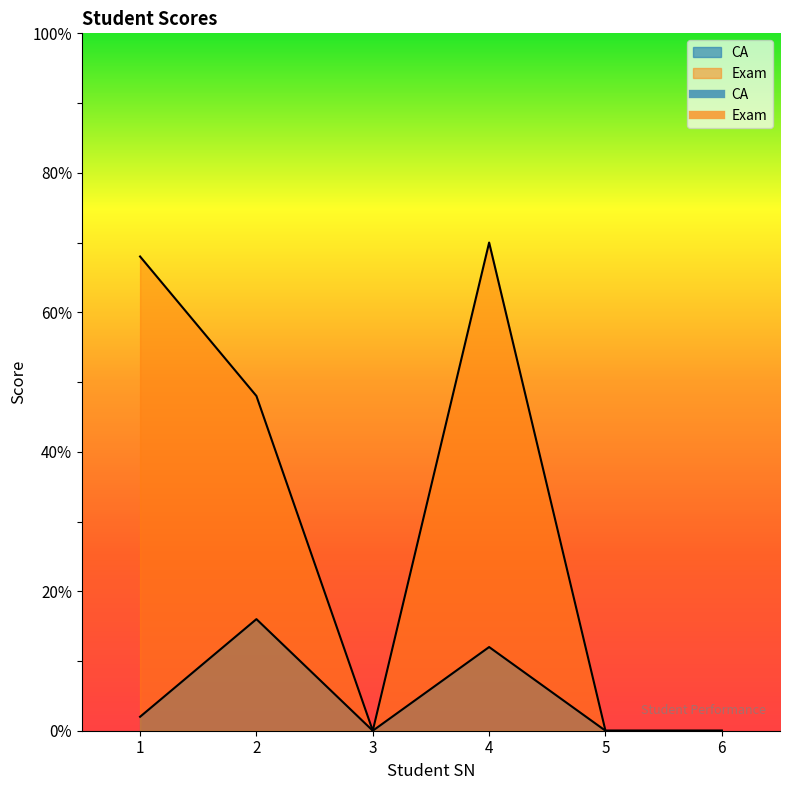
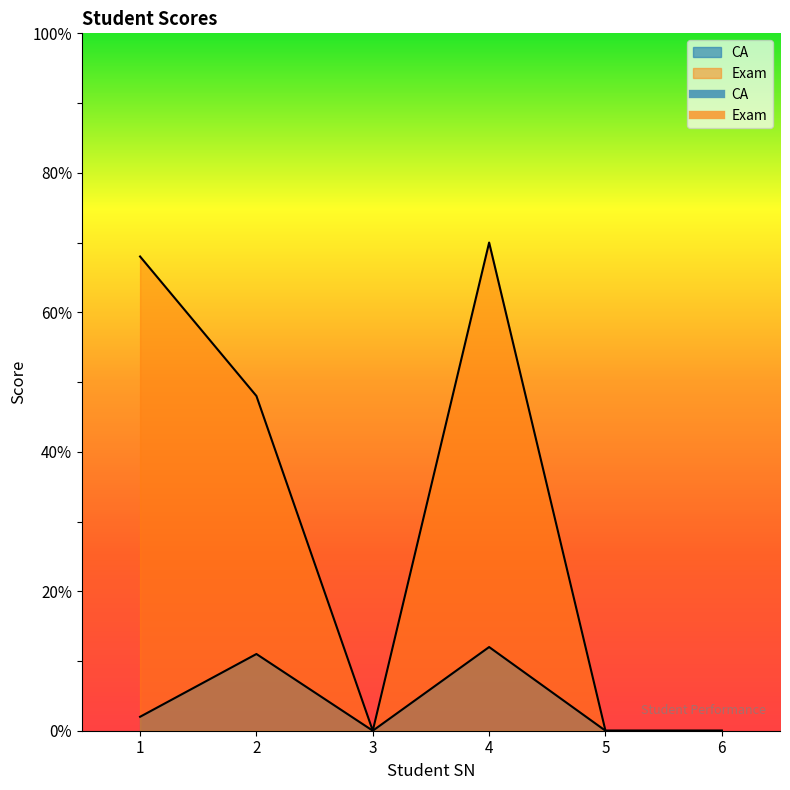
  {
    "CA": {
      "1": "2%",
-     "2": "16%",
+     "2": "11%",
      "4": "12%"
    },
    "Exam": {
      "1": "68%",
      "2": "48%",
      "4": "70%"
    }
  }
